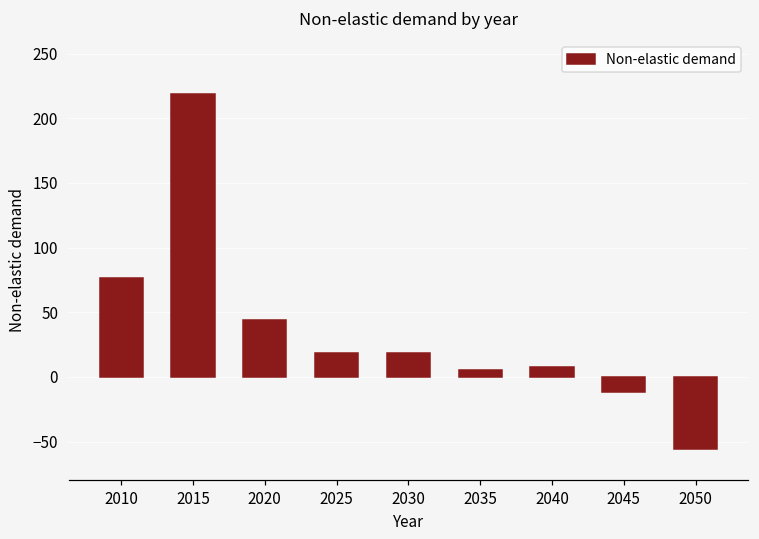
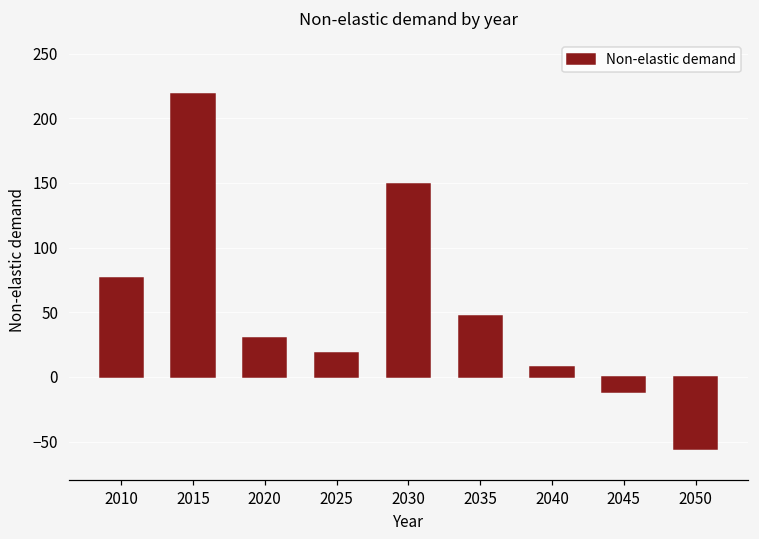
  {
    "2010": 76,
    "2015": 218,
-   "2020": 44,
+   "2020": 30,
    "2025": 18,
-   "2030": 19,
-   "2035": 6,
+   "2030": 149,
+   "2035": 47,
    "2040": 8,
    "2045": -12,
    "2050": -56
  }
